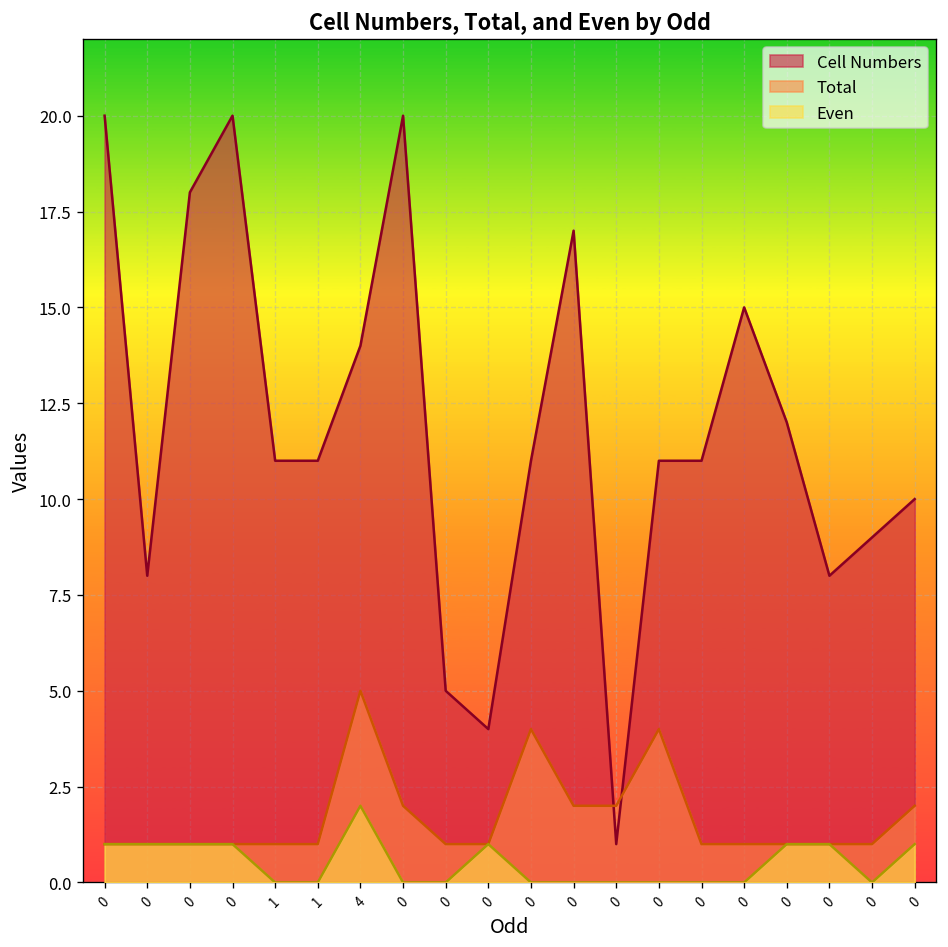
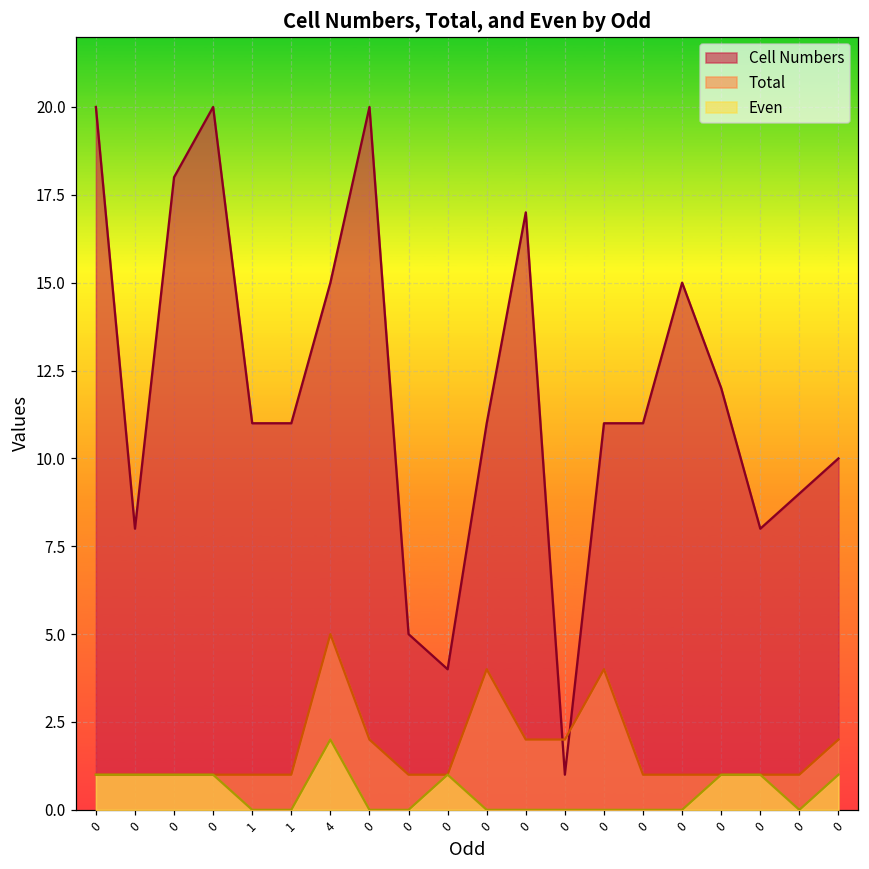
  {
    "Cell Numbers": {
-     "4": 14
+     "4": 15
    },
    "Total": {
      "4": 5
    },
    "Even": {
      "4": 2
    }
  }
